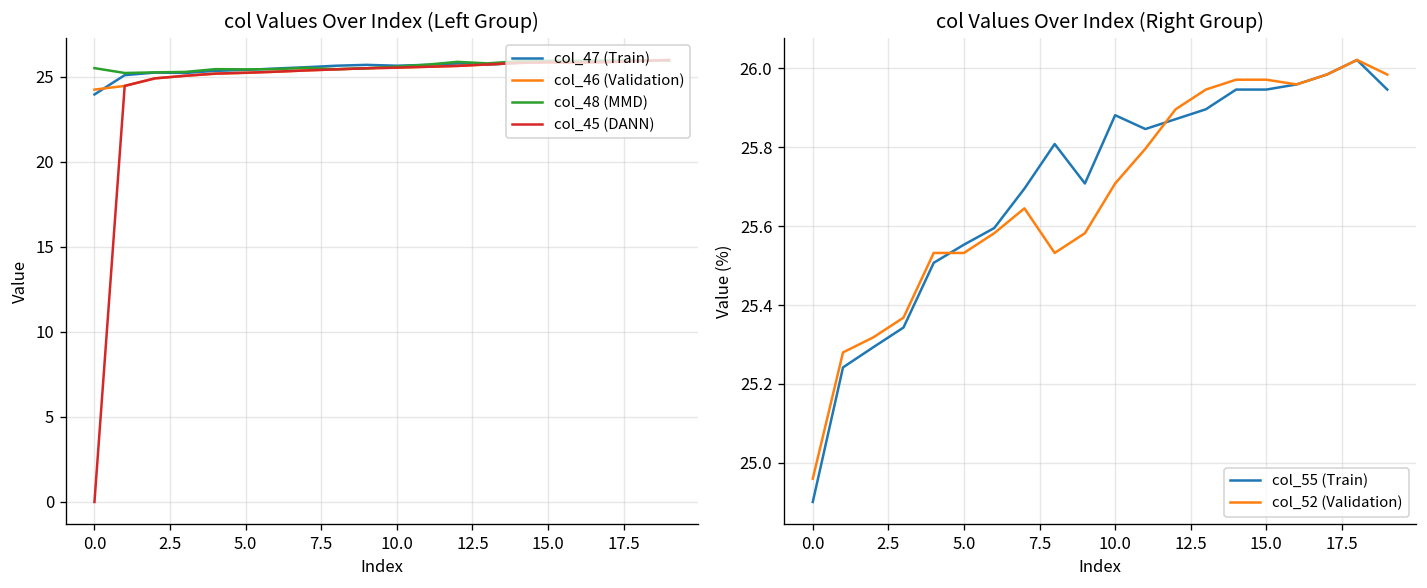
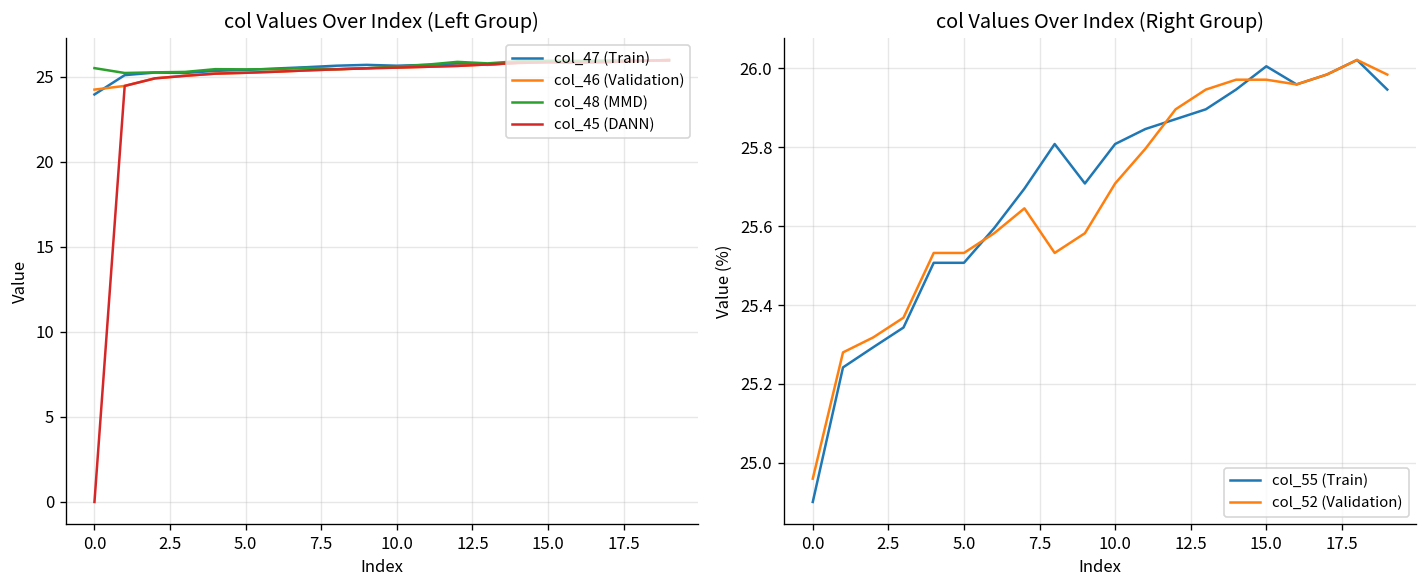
  {
    "col Values Over Index (Left Group)": {
      "col_47 (Train)": {
        "0.0": 24.0
      },
      "col_46 (Validation)": {
        "0.0": 24.3
      },
      "col_48 (MMD)": {
        "0.0": 25.5
      },
      "col_45 (DANN)": {
        "0.0": 0.0
      }
    },
    "col Values Over Index (Right Group)": {
      "col_55 (Train)": {
        "0.0": 24.90,
-       "5.0": 25.55,
-       "10.0": 25.88,
-       "15.0": 25.95
+       "5.0": 25.51,
+       "10.0": 25.81,
+       "15.0": 26.01
      },
      "col_52 (Validation)": {
        "0.0": 24.96,
        "5.0": 25.53,
        "10.0": 25.71,
        "15.0": 25.97
      }
    }
  }
